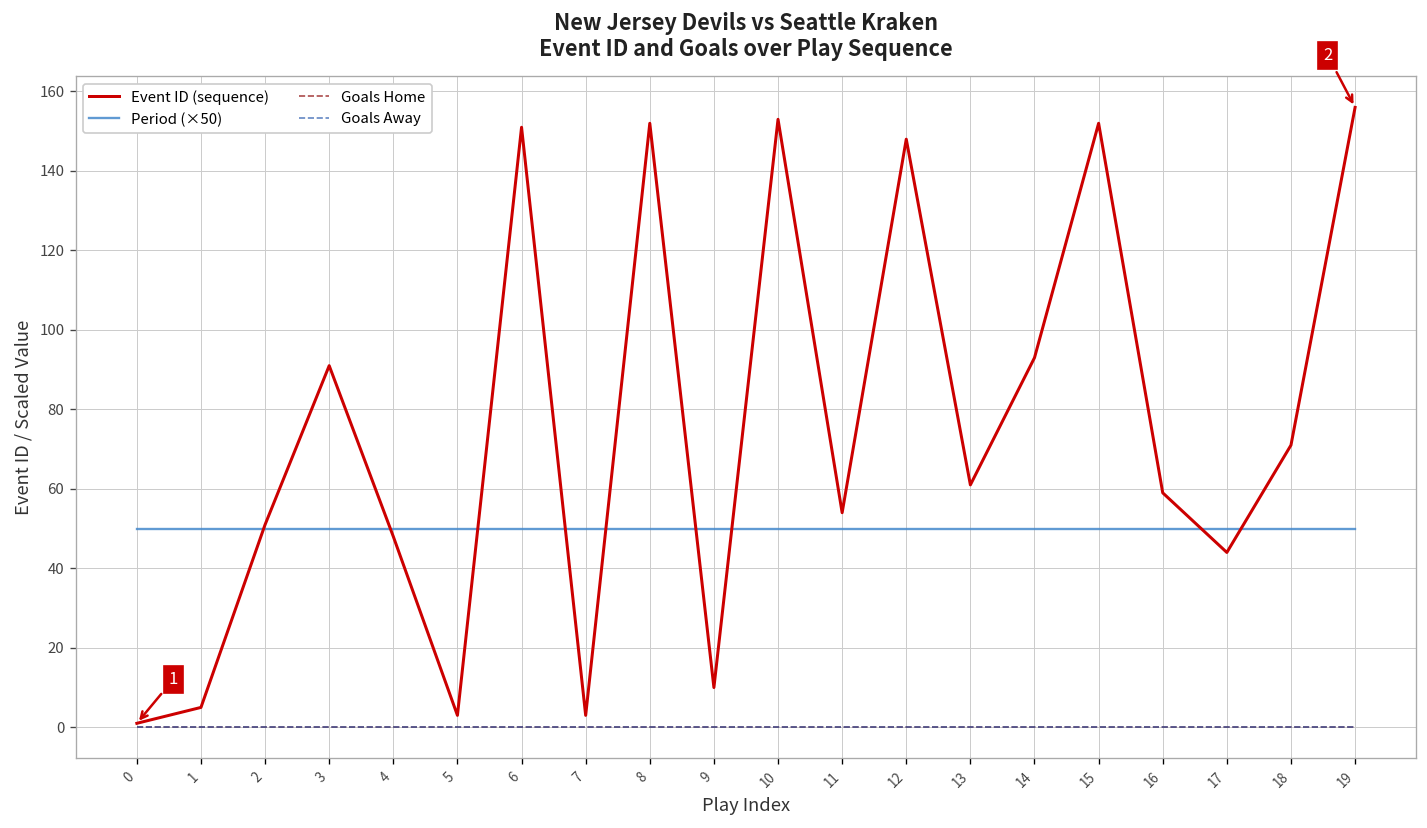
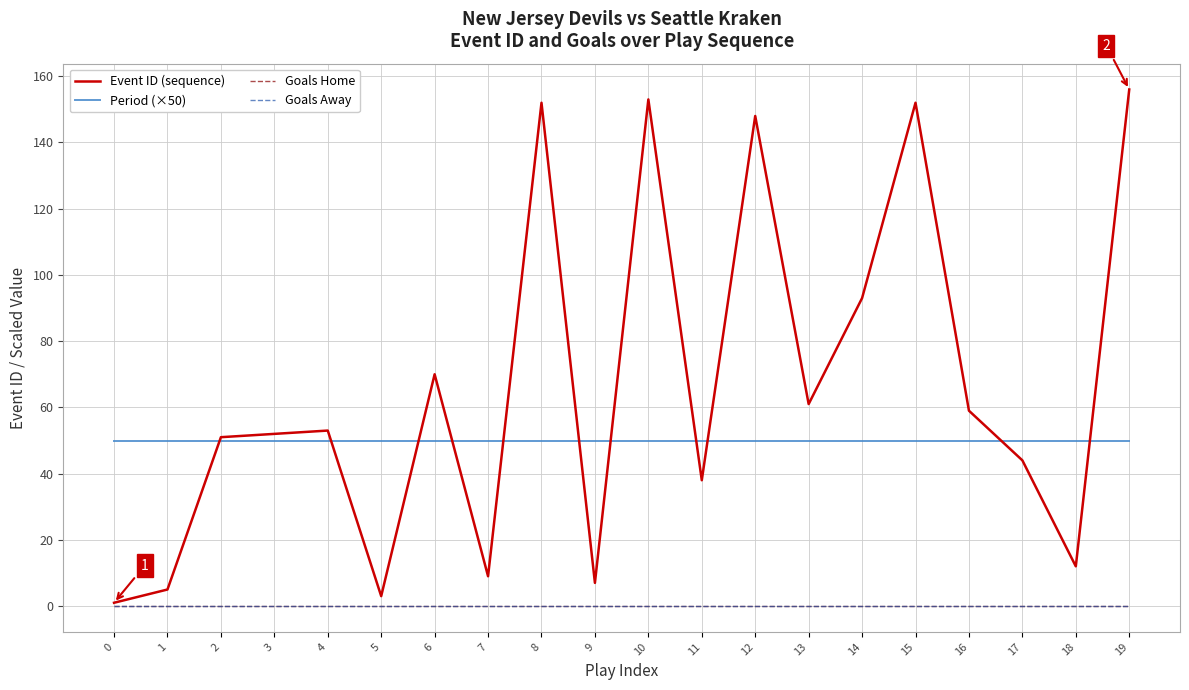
  {
    "Event ID (sequence)": {
      "0": 1,
      "1": 5,
      "2": 51,
-     "3": 91,
-     "4": 48,
+     "3": 52,
+     "4": 53,
      "5": 3,
-     "6": 151,
-     "7": 3,
+     "6": 70,
+     "7": 9,
      "8": 152,
-     "9": 10,
+     "9": 7,
      "10": 153,
-     "11": 54,
+     "11": 38,
      "12": 148,
      "13": 61,
      "14": 93,
      "15": 152,
      "16": 59,
      "17": 44,
-     "18": 71,
+     "18": 12,
      "19": 156
    }
  }
